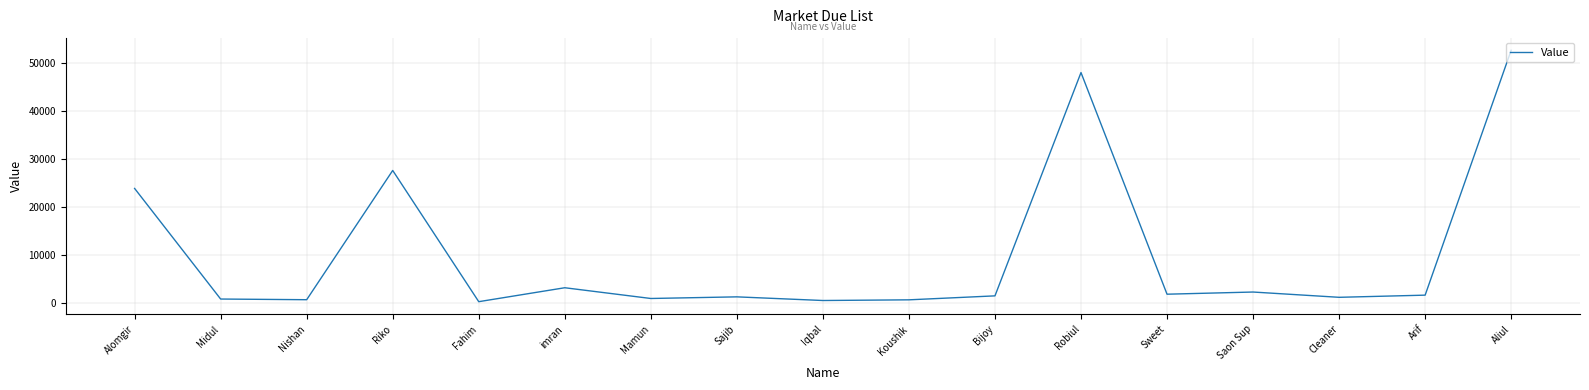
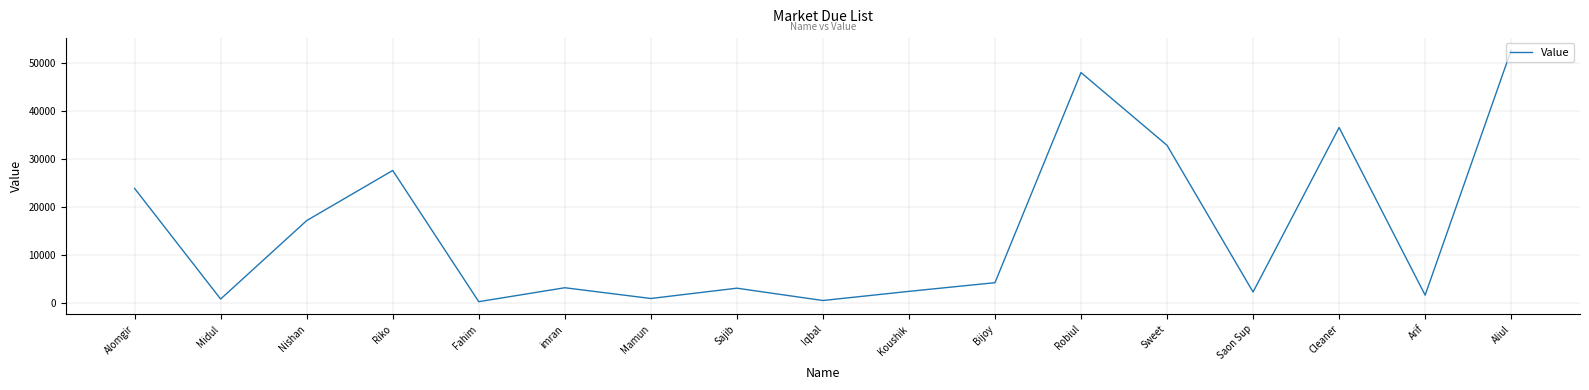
  {
    "Alomgir": 24000,
    "Midul": 1000,
-   "Nishan": 1000,
+   "Nishan": 17000,
    "Riko": 28000,
    "Fahim": 0,
    "imran": 3000,
    "Mamun": 1000,
-   "Sajib": 1000,
+   "Sajib": 3000,
    "Iqbal": 0,
-   "Koushik": 1000,
-   "Bijoy": 1000,
+   "Koushik": 2000,
+   "Bijoy": 4000,
    "Robiul": 48000,
-   "Sweet": 2000,
+   "Sweet": 33000,
    "Saon Sup": 2000,
-   "Cleaner": 1000,
+   "Cleaner": 36000,
    "Arif": 2000
  }
